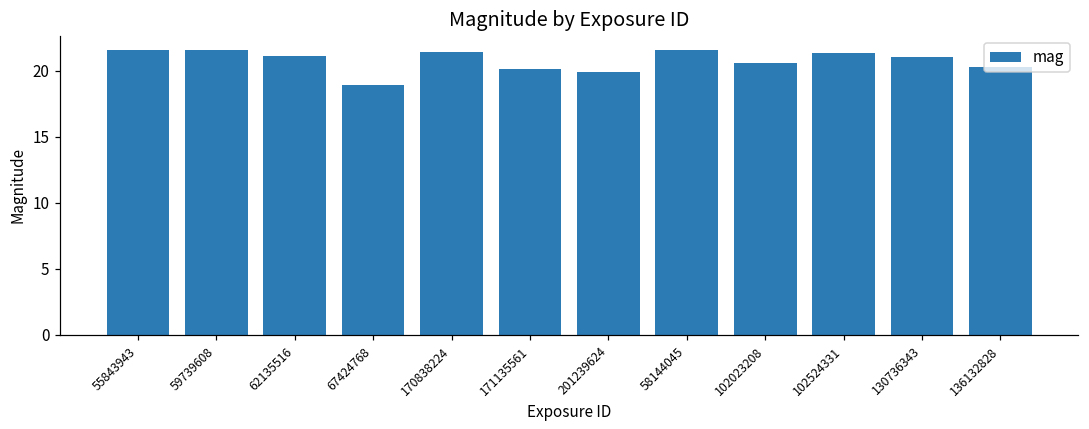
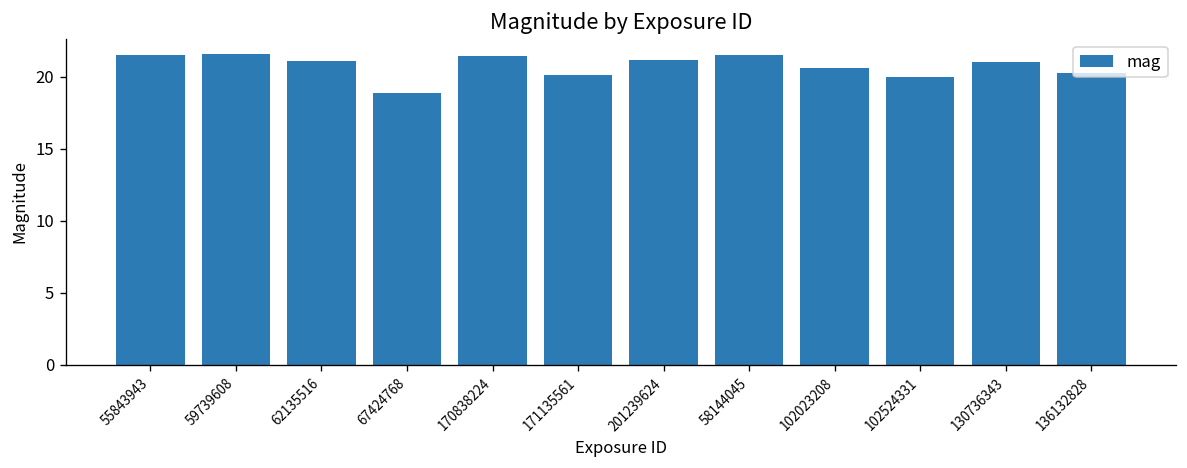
  {
    "55843943": 21.6,
    "59739608": 21.6,
    "62135516": 21.1,
    "67424768": 18.9,
    "170838224": 21.4,
    "171135561": 20.1,
-   "201239624": 19.9,
+   "201239624": 21.2,
    "58144045": 21.5,
    "102023208": 20.6,
-   "102524331": 21.3,
+   "102524331": 20.0,
    "130736343": 21.0
  }
